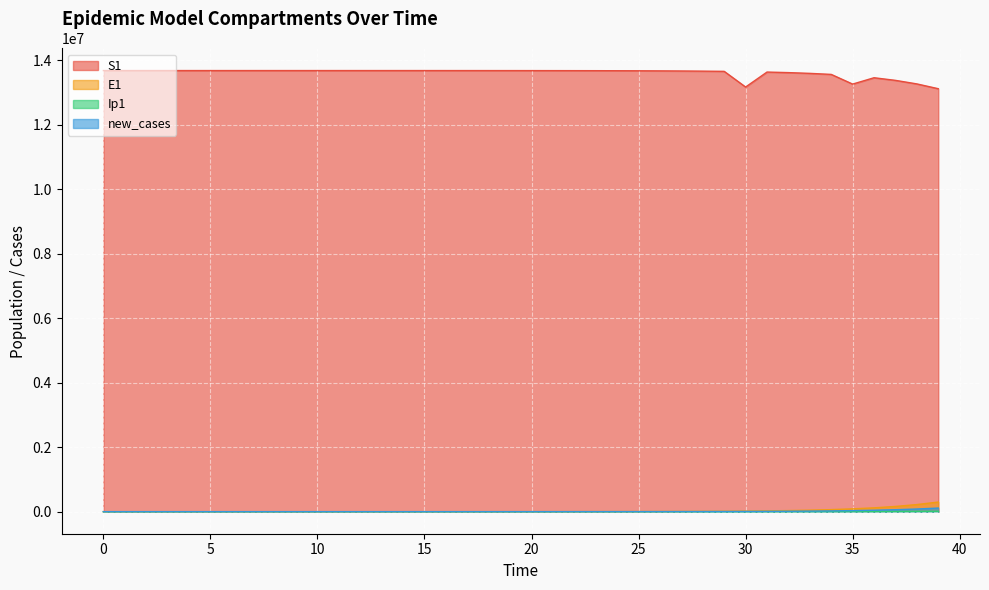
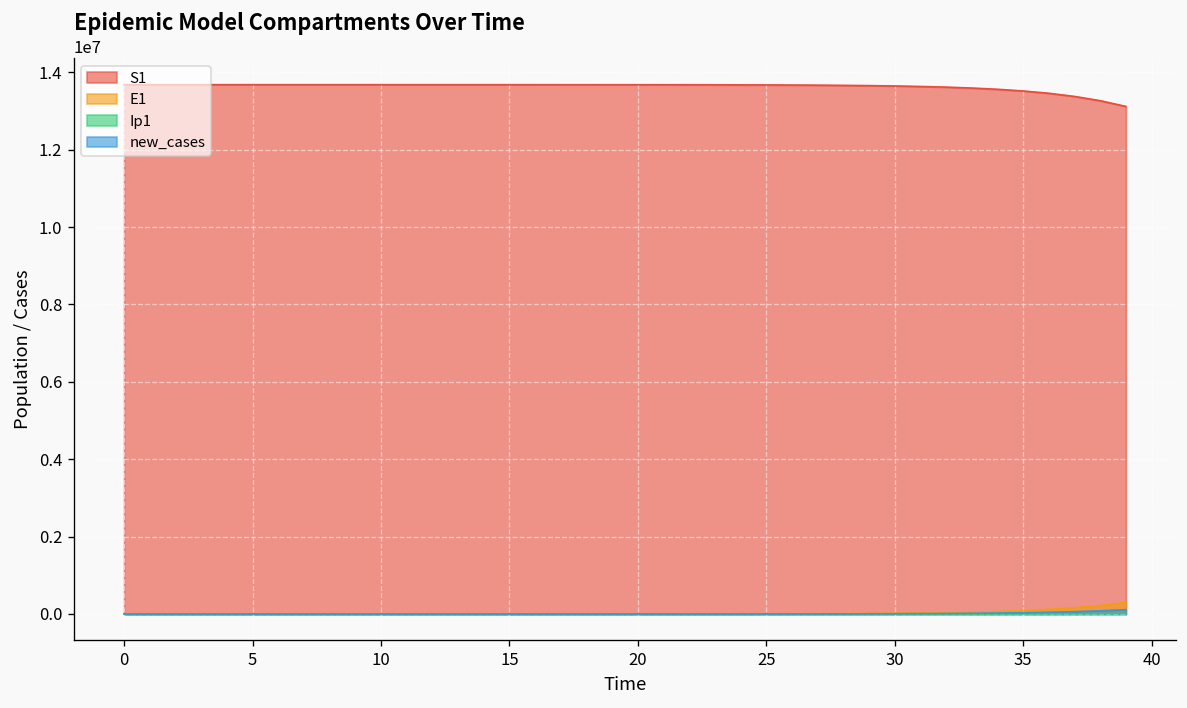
  {
    "S1": {
      "5": 13700000,
      "10": 13700000,
      "15": 13700000,
      "20": 13700000,
      "25": 13700000,
-     "30": 13200000,
-     "35": 13300000
+     "30": 13600000,
+     "35": 13500000
    }
  }
